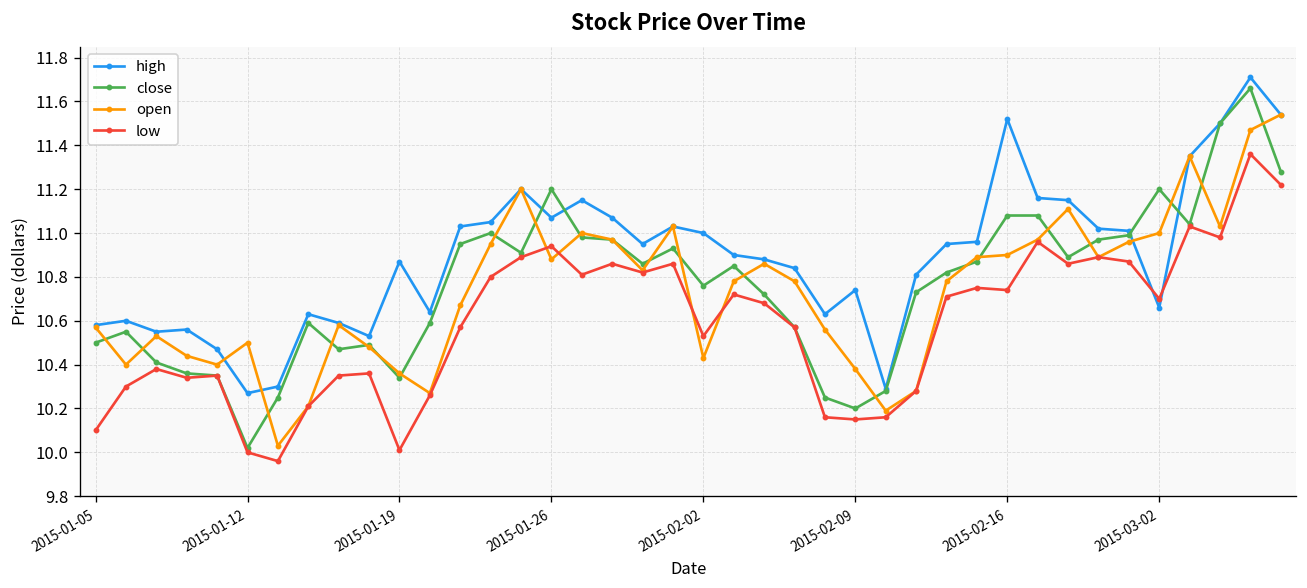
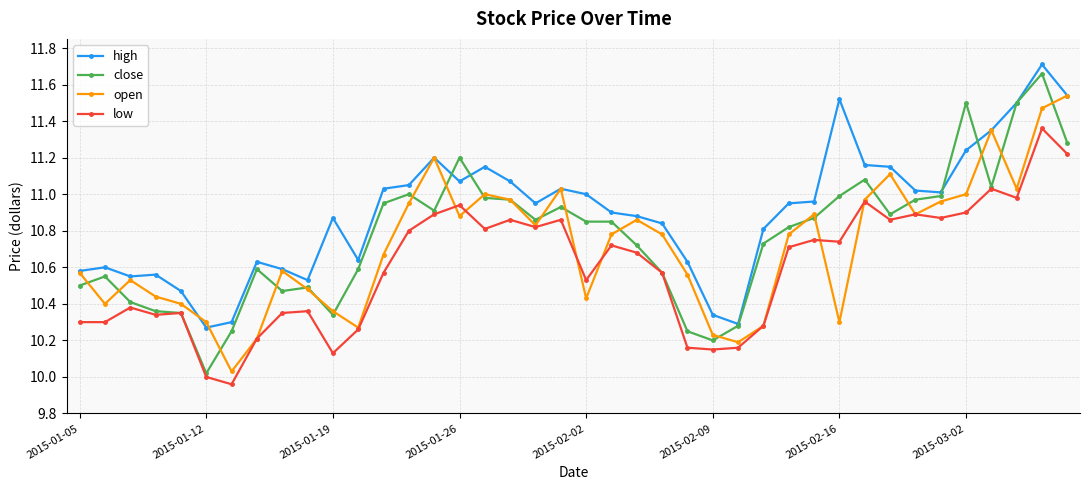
  {
    "high": {
      "2015-01-12": 10.27,
      "2015-01-19": 10.87,
      "2015-01-26": 11.07,
      "2015-02-02": 11.00,
-     "2015-02-09": 10.74,
+     "2015-02-09": 10.34,
      "2015-02-16": 11.52,
-     "2015-03-02": 10.66
+     "2015-03-02": 11.24
    },
    "close": {
      "2015-01-05": 10.50,
      "2015-01-12": 10.02,
      "2015-01-19": 10.34,
      "2015-01-26": 11.20,
-     "2015-02-02": 10.76,
+     "2015-02-02": 10.85,
      "2015-02-09": 10.20,
-     "2015-02-16": 11.08,
-     "2015-03-02": 11.2
+     "2015-02-16": 10.99,
+     "2015-03-02": 11.5
    },
    "open": {
-     "2015-01-12": 10.5,
+     "2015-01-12": 10.3,
      "2015-01-19": 10.36,
      "2015-01-26": 10.88,
      "2015-02-02": 10.43,
-     "2015-02-09": 10.38,
-     "2015-02-16": 10.9,
+     "2015-02-09": 10.23,
+     "2015-02-16": 10.3,
      "2015-03-02": 11.00
    },
    "low": {
-     "2015-01-05": 10.1,
+     "2015-01-05": 10.3,
      "2015-01-12": 10.00,
-     "2015-01-19": 10.01,
+     "2015-01-19": 10.13,
      "2015-01-26": 10.94,
      "2015-02-02": 10.53,
      "2015-02-09": 10.15,
      "2015-02-16": 10.74,
-     "2015-03-02": 10.7
+     "2015-03-02": 10.9
    }
  }
